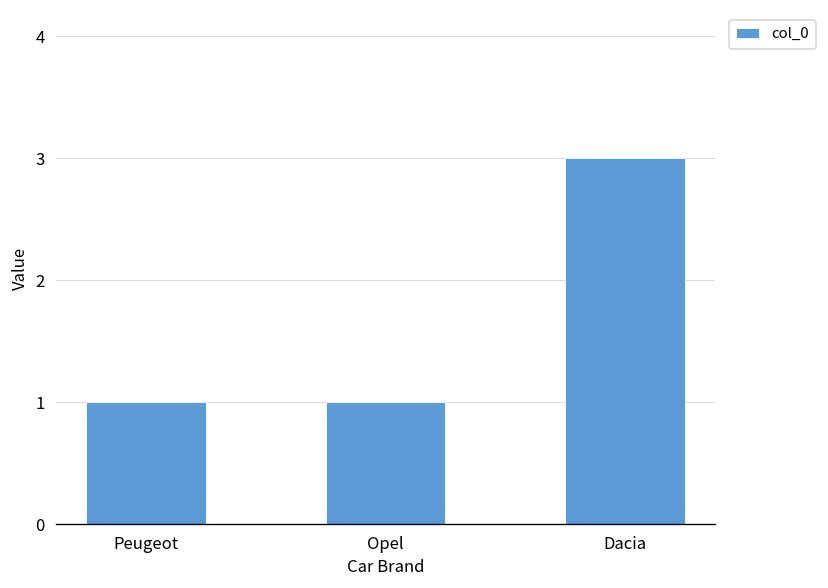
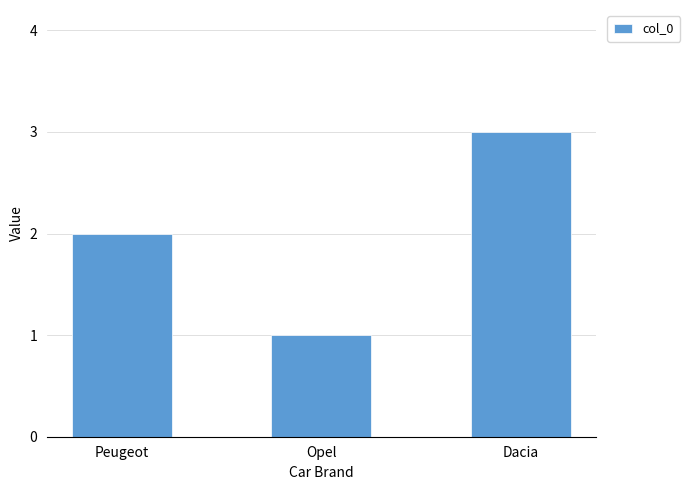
  {
-   "Peugeot": 1,
+   "Peugeot": 2,
    "Opel": 1,
    "Dacia": 3
  }
